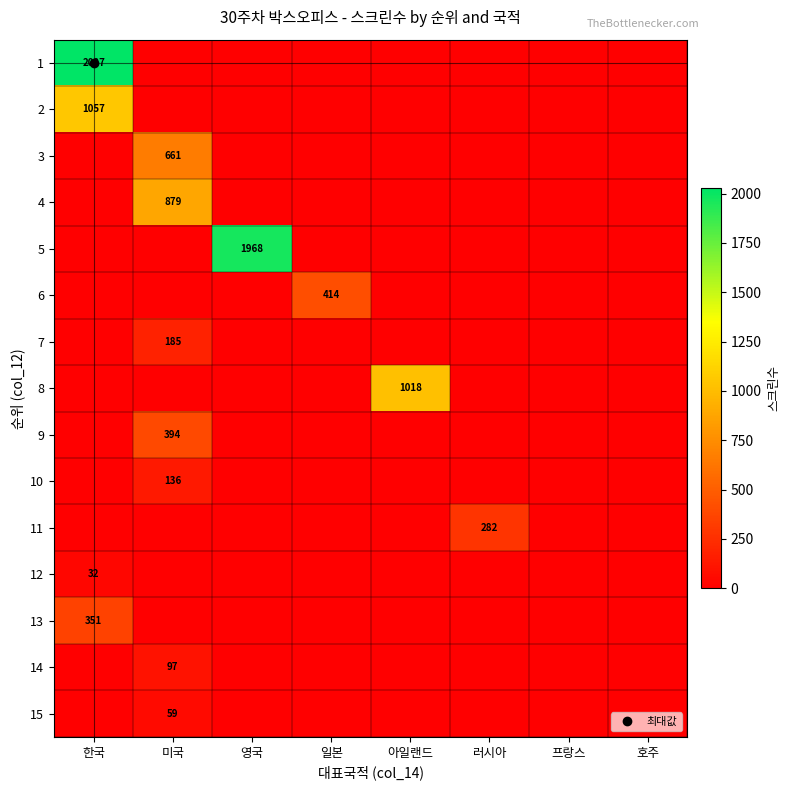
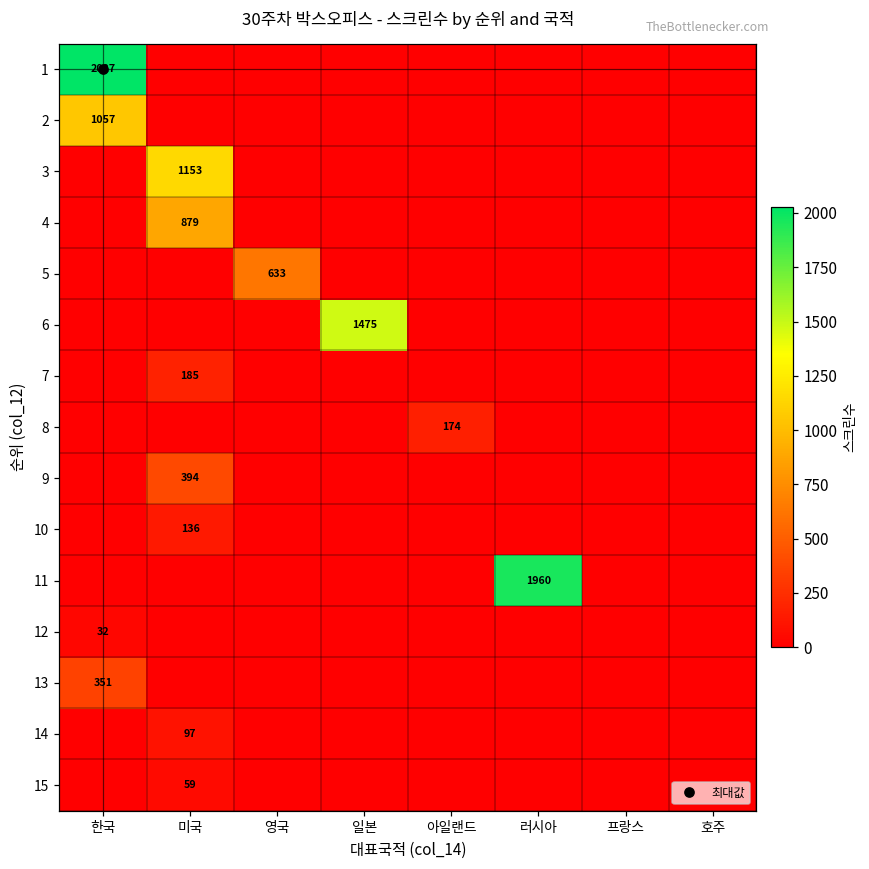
  {
    "2": {
      "한국": 1057
    },
    "3": {
-     "미국": 661
+     "미국": 1153
    },
    "4": {
      "미국": 879
    },
    "5": {
-     "영국": 1968
+     "영국": 633
    },
    "6": {
-     "일본": 414
+     "일본": 1475
    },
    "7": {
      "미국": 185
    },
    "8": {
-     "아일랜드": 1018
+     "아일랜드": 174
    },
    "9": {
      "미국": 394
    },
    "10": {
      "미국": 136
    },
    "11": {
-     "러시아": 282
+     "러시아": 1960
    },
    "12": {
      "한국": 32
    },
    "13": {
      "한국": 351
    },
    "14": {
      "미국": 97
    },
    "15": {
      "미국": 59
    }
  }
